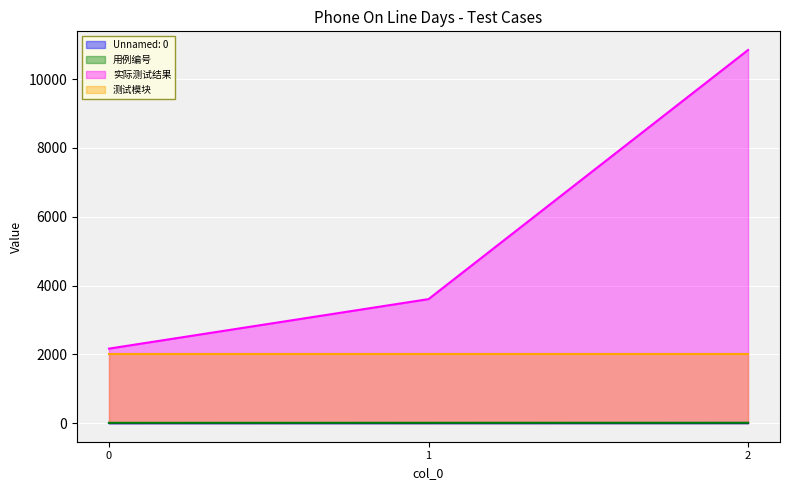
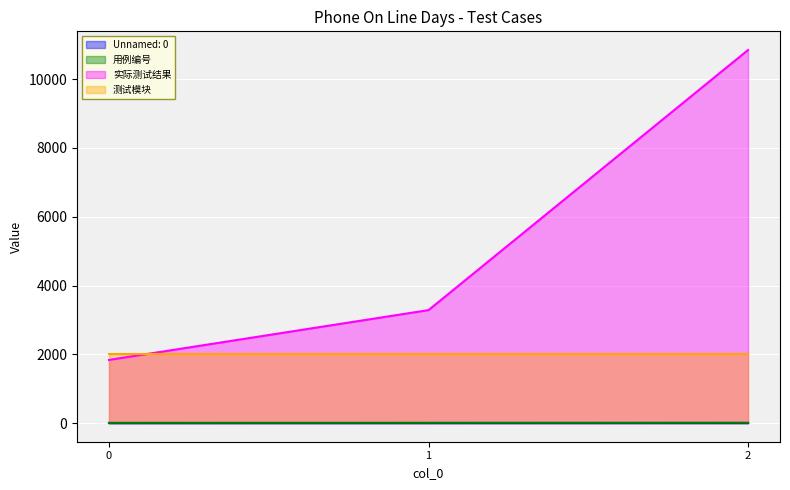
  {
    "用例编号": {
      "0": 0,
      "1": 0,
      "2": 0
    },
    "实际测试结果": {
-     "0": 2200,
-     "1": 3600,
+     "0": 1800,
+     "1": 3300,
      "2": 10900
    },
    "测试模块": {
      "0": 2000,
      "1": 2000,
      "2": 2000
    }
  }
